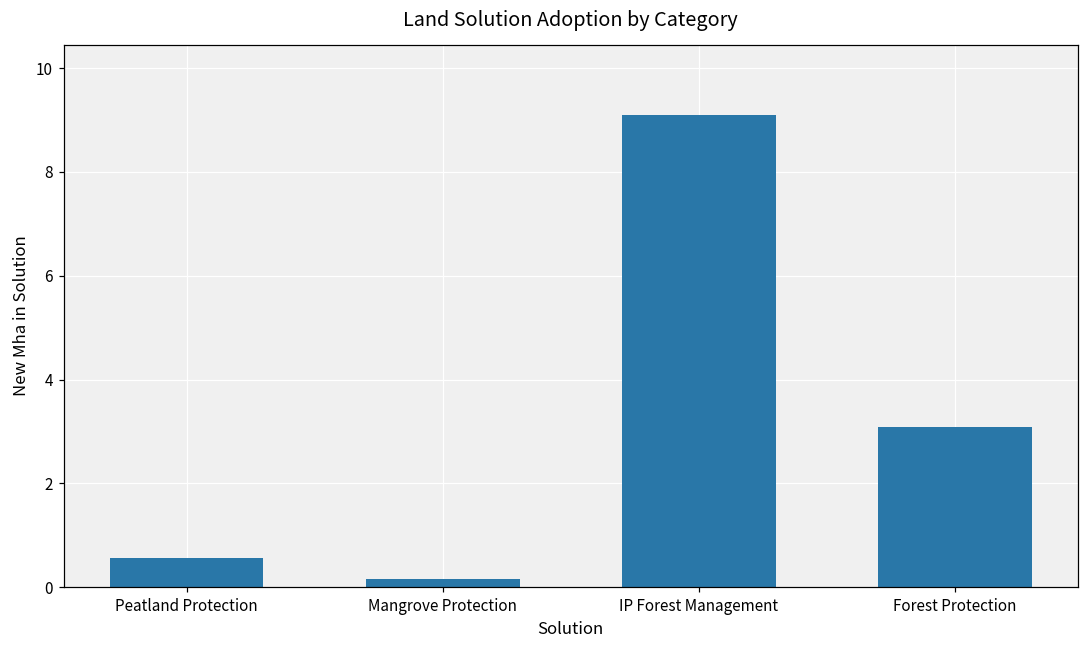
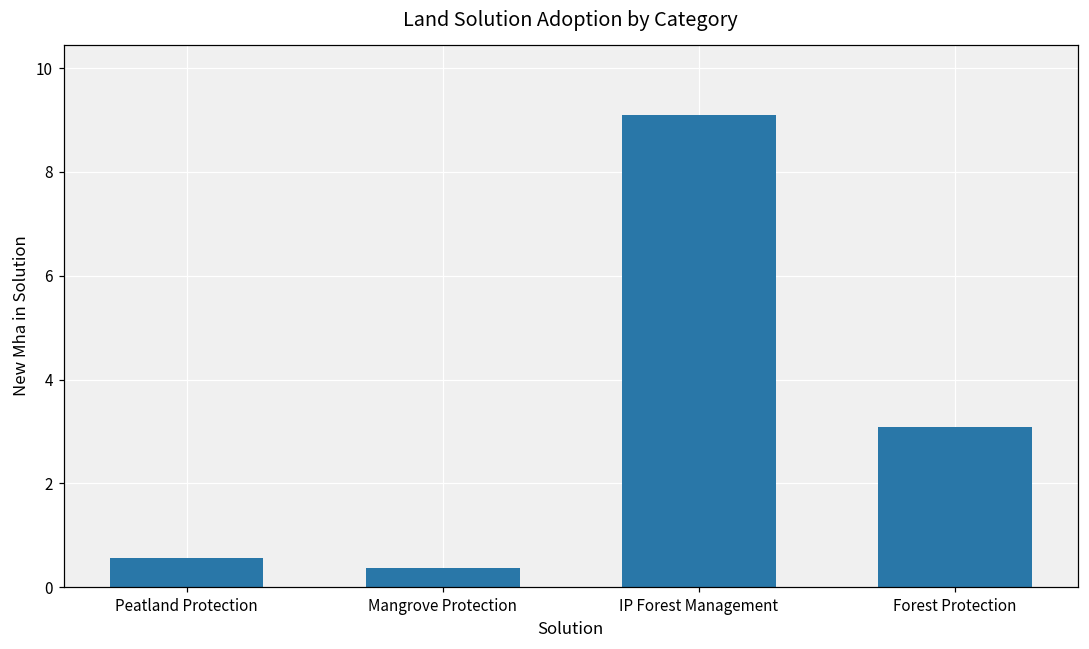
  {
    "Peatland Protection": 0.6,
-   "Mangrove Protection": 0.1,
+   "Mangrove Protection": 0.4,
    "IP Forest Management": 9.1,
    "Forest Protection": 3.1
  }
